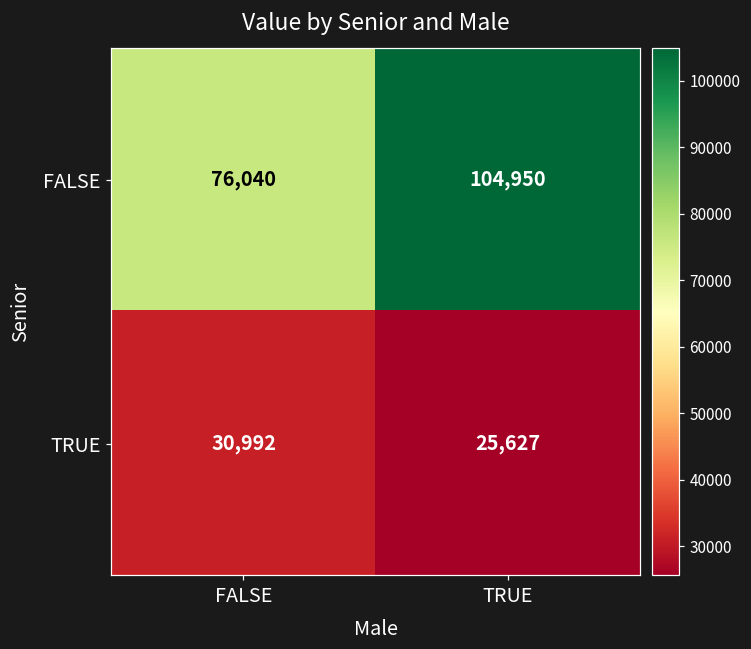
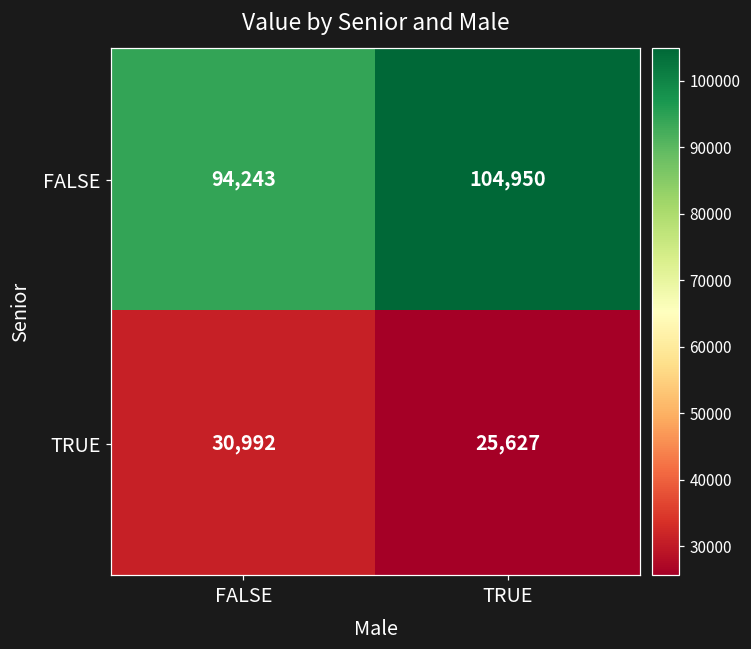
  {
    "FALSE": {
-     "FALSE": "76,040",
+     "FALSE": "94,243",
      "TRUE": "104,950"
    },
    "TRUE": {
      "FALSE": "30,992",
      "TRUE": "25,627"
    }
  }
